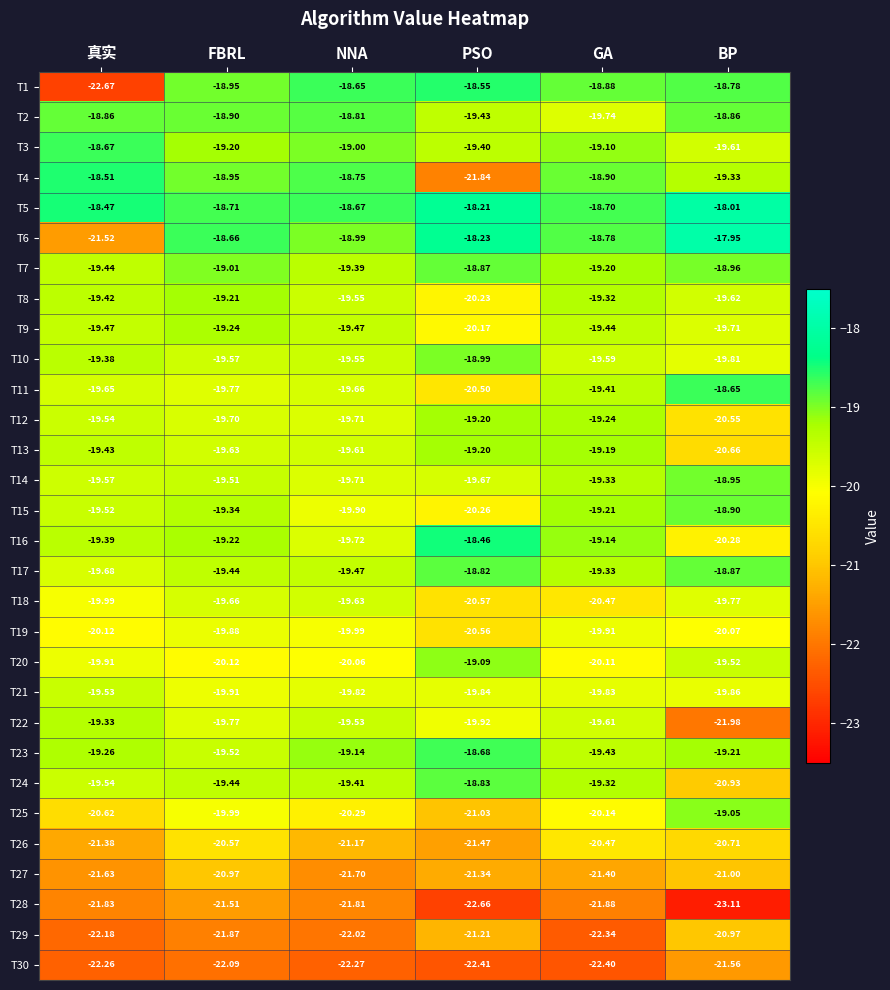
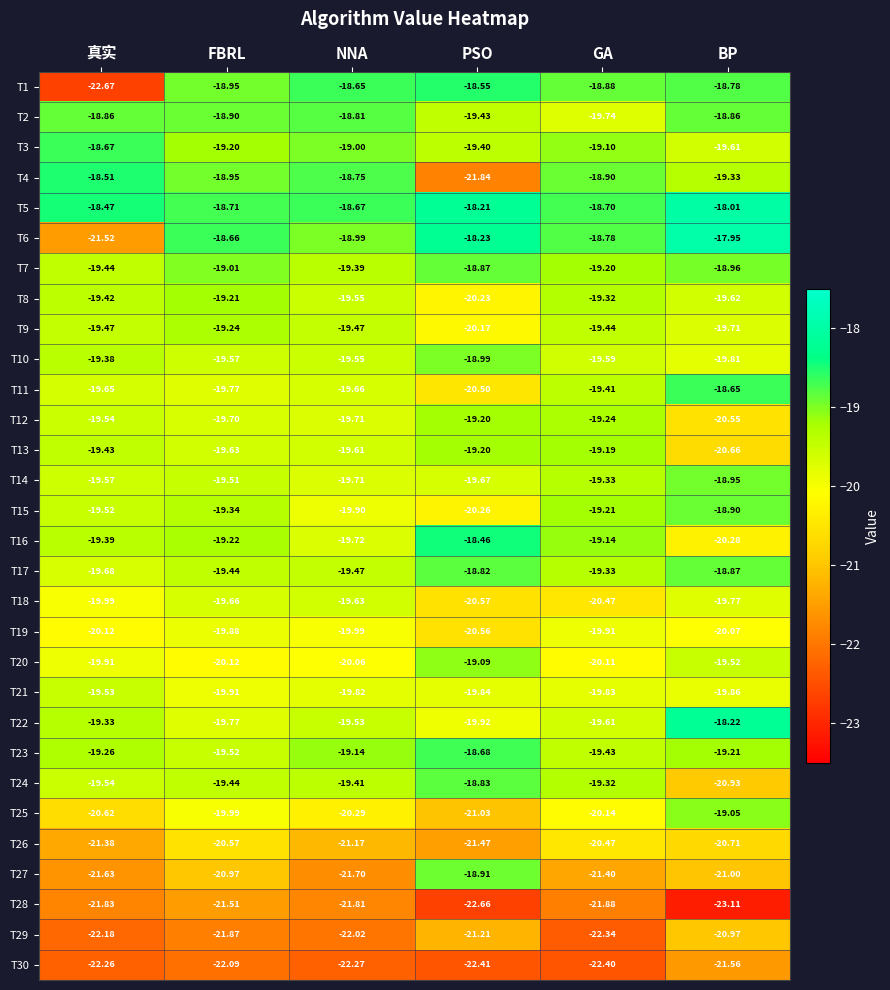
  {
    "T1": {
      "真实": -22.67,
      "FBRL": -18.95,
      "NNA": -18.65,
      "PSO": -18.55,
      "GA": -18.88,
      "BP": -18.78
    },
    "T2": {
      "真实": -18.86,
      "FBRL": -18.90,
      "NNA": -18.81,
      "PSO": -19.43,
      "GA": -19.74,
      "BP": -18.86
    },
    "T3": {
      "真实": -18.67,
      "FBRL": -19.20,
      "NNA": -19.00,
      "PSO": -19.40,
      "GA": -19.10,
      "BP": -19.61
    },
    "T4": {
      "真实": -18.51,
      "FBRL": -18.95,
      "NNA": -18.75,
      "PSO": -21.84,
      "GA": -18.90,
      "BP": -19.33
    },
    "T5": {
      "真实": -18.47,
      "FBRL": -18.71,
      "NNA": -18.67,
      "PSO": -18.21,
      "GA": -18.70,
      "BP": -18.01
    },
    "T6": {
      "真实": -21.52,
      "FBRL": -18.66,
      "NNA": -18.99,
      "PSO": -18.23,
      "GA": -18.78,
      "BP": -17.95
    },
    "T7": {
      "真实": -19.44,
      "FBRL": -19.01,
      "NNA": -19.39,
      "PSO": -18.87,
      "GA": -19.20,
      "BP": -18.96
    },
    "T8": {
      "真实": -19.42,
      "FBRL": -19.21,
      "NNA": -19.55,
      "PSO": -20.23,
      "GA": -19.32,
      "BP": -19.62
    },
    "T9": {
      "真实": -19.47,
      "FBRL": -19.24,
      "NNA": -19.47,
      "PSO": -20.17,
      "GA": -19.44,
      "BP": -19.71
    },
    "T10": {
      "真实": -19.38,
      "FBRL": -19.57,
      "NNA": -19.55,
      "PSO": -18.99,
      "GA": -19.59,
      "BP": -19.81
    },
    "T11": {
      "真实": -19.65,
      "FBRL": -19.77,
      "NNA": -19.66,
      "PSO": -20.50,
      "GA": -19.41,
      "BP": -18.65
    },
    "T12": {
      "真实": -19.54,
      "FBRL": -19.70,
      "NNA": -19.71,
      "PSO": -19.20,
      "GA": -19.24,
      "BP": -20.55
    },
    "T13": {
      "真实": -19.43,
      "FBRL": -19.63,
      "NNA": -19.61,
      "PSO": -19.20,
      "GA": -19.19,
      "BP": -20.66
    },
    "T14": {
      "真实": -19.57,
      "FBRL": -19.51,
      "NNA": -19.71,
      "PSO": -19.67,
      "GA": -19.33,
      "BP": -18.95
    },
    "T15": {
      "真实": -19.52,
      "FBRL": -19.34,
      "NNA": -19.90,
      "PSO": -20.26,
      "GA": -19.21,
      "BP": -18.90
    },
    "T16": {
      "真实": -19.39,
      "FBRL": -19.22,
      "NNA": -19.72,
      "PSO": -18.46,
      "GA": -19.14,
      "BP": -20.28
    },
    "T17": {
      "真实": -19.68,
      "FBRL": -19.44,
      "NNA": -19.47,
      "PSO": -18.82,
      "GA": -19.33,
      "BP": -18.87
    },
    "T18": {
      "真实": -19.99,
      "FBRL": -19.66,
      "NNA": -19.63,
      "PSO": -20.57,
      "GA": -20.47,
      "BP": -19.77
    },
    "T19": {
      "真实": -20.12,
      "FBRL": -19.88,
      "NNA": -19.99,
      "PSO": -20.56,
      "GA": -19.91,
      "BP": -20.07
    },
    "T20": {
      "真实": -19.91,
      "FBRL": -20.12,
      "NNA": -20.06,
      "PSO": -19.09,
      "GA": -20.11,
      "BP": -19.52
    },
    "T21": {
      "真实": -19.53,
      "FBRL": -19.91,
      "NNA": -19.82,
      "PSO": -19.84,
      "GA": -19.83,
      "BP": -19.86
    },
    "T22": {
      "真实": -19.33,
      "FBRL": -19.77,
      "NNA": -19.53,
      "PSO": -19.92,
      "GA": -19.61,
-     "BP": -21.98
+     "BP": -18.22
    },
    "T23": {
      "真实": -19.26,
      "FBRL": -19.52,
      "NNA": -19.14,
      "PSO": -18.68,
      "GA": -19.43,
      "BP": -19.21
    },
    "T24": {
      "真实": -19.54,
      "FBRL": -19.44,
      "NNA": -19.41,
      "PSO": -18.83,
      "GA": -19.32,
      "BP": -20.93
    },
    "T25": {
      "真实": -20.62,
      "FBRL": -19.99,
      "NNA": -20.29,
      "PSO": -21.03,
      "GA": -20.14,
      "BP": -19.05
    },
    "T26": {
      "真实": -21.38,
      "FBRL": -20.57,
      "NNA": -21.17,
      "PSO": -21.47,
      "GA": -20.47,
      "BP": -20.71
    },
    "T27": {
      "真实": -21.63,
      "FBRL": -20.97,
      "NNA": -21.70,
-     "PSO": -21.34,
+     "PSO": -18.91,
      "GA": -21.40,
      "BP": -21.00
    },
    "T28": {
      "真实": -21.83,
      "FBRL": -21.51,
      "NNA": -21.81,
      "PSO": -22.66,
      "GA": -21.88,
      "BP": -23.11
    },
    "T29": {
      "真实": -22.18,
      "FBRL": -21.87,
      "NNA": -22.02,
      "PSO": -21.21,
      "GA": -22.34,
      "BP": -20.97
    },
    "T30": {
      "真实": -22.26,
      "FBRL": -22.09,
      "NNA": -22.27,
      "PSO": -22.41,
      "GA": -22.40,
      "BP": -21.56
    }
  }
